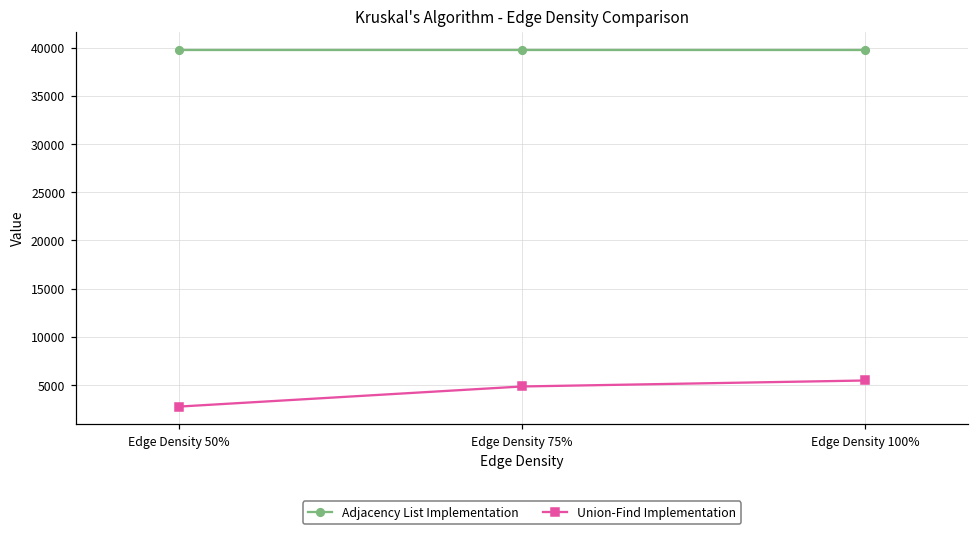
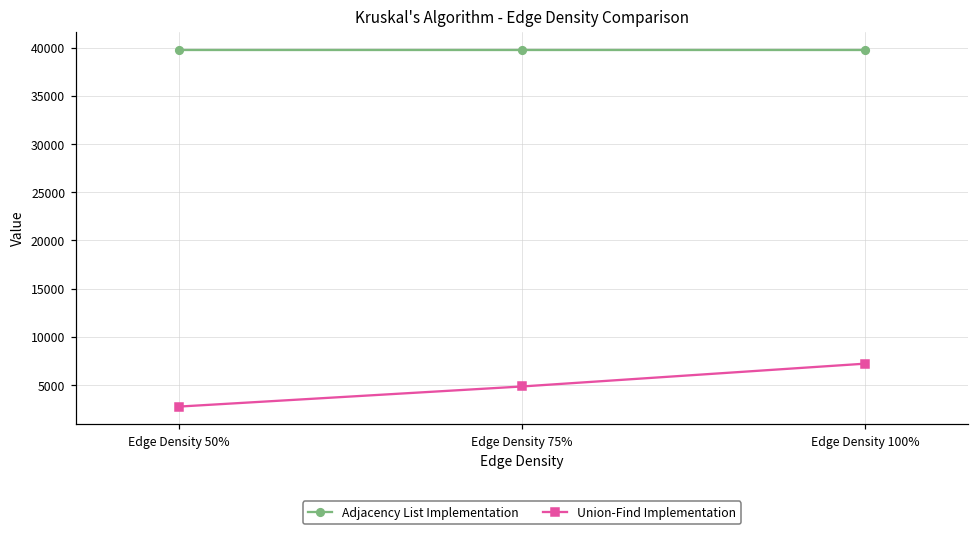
  {
    "Adjacency List Implementation": {
      "Edge Density 50%": 40000,
      "Edge Density 75%": 40000,
      "Edge Density 100%": 40000
    },
    "Union-Find Implementation": {
      "Edge Density 50%": 3000,
      "Edge Density 75%": 5000,
-     "Edge Density 100%": 5000
+     "Edge Density 100%": 7000
    }
  }
